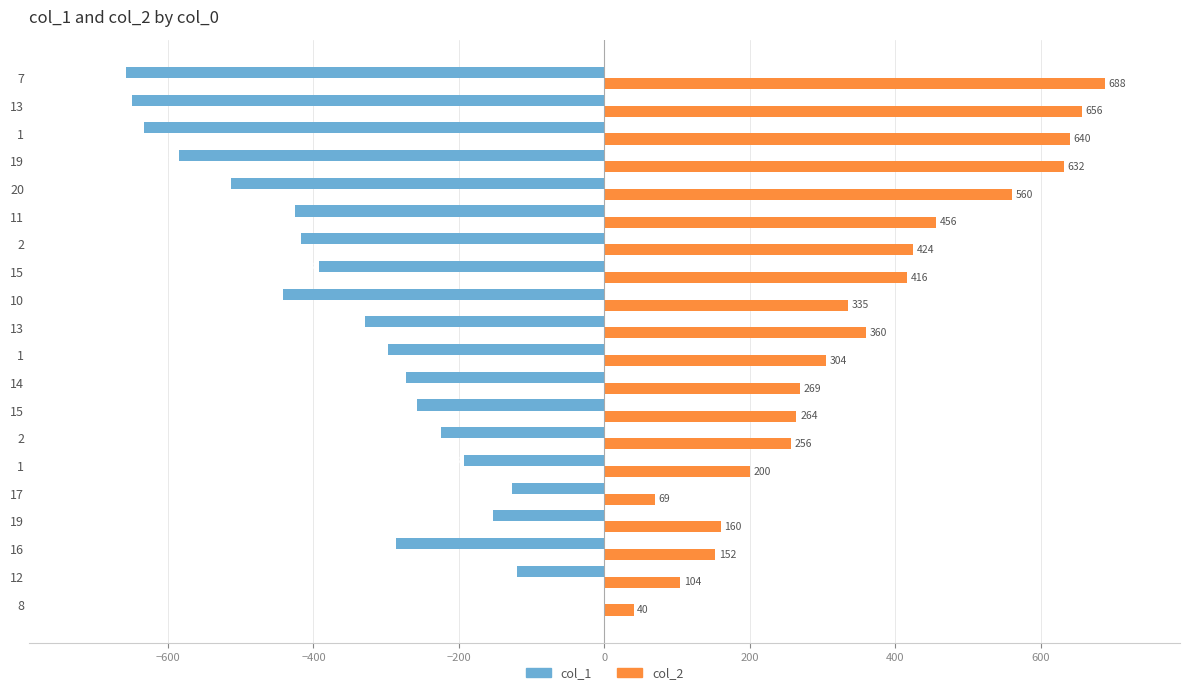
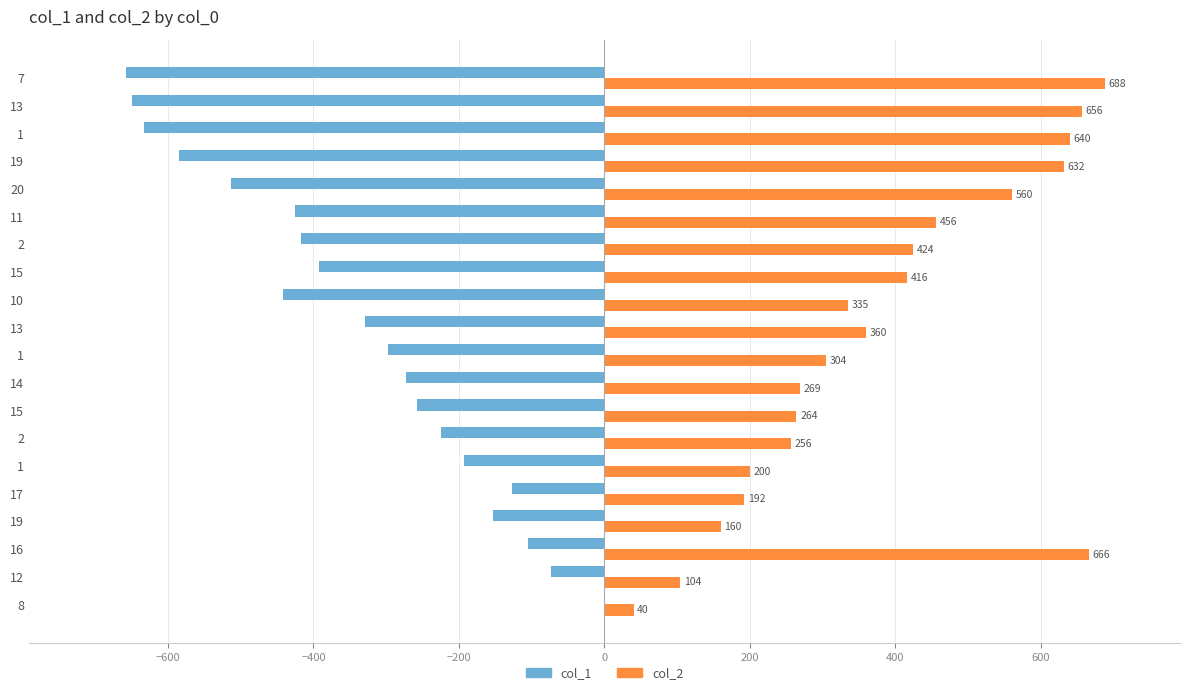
  {
    "col_1": {
      "7": -660,
      "20": -510,
      "11": -430,
      "10": -440,
      "14": -270,
      "17": -130,
-     "16": -290,
-     "12": -120
+     "16": -110,
+     "12": -70
    },
    "col_2": {
      "7": 688,
      "20": 560,
      "11": 456,
      "10": 335,
      "14": 269,
-     "17": 69,
-     "16": 152,
+     "17": 192,
+     "16": 666,
      "12": 104,
      "8": 40
    }
  }
